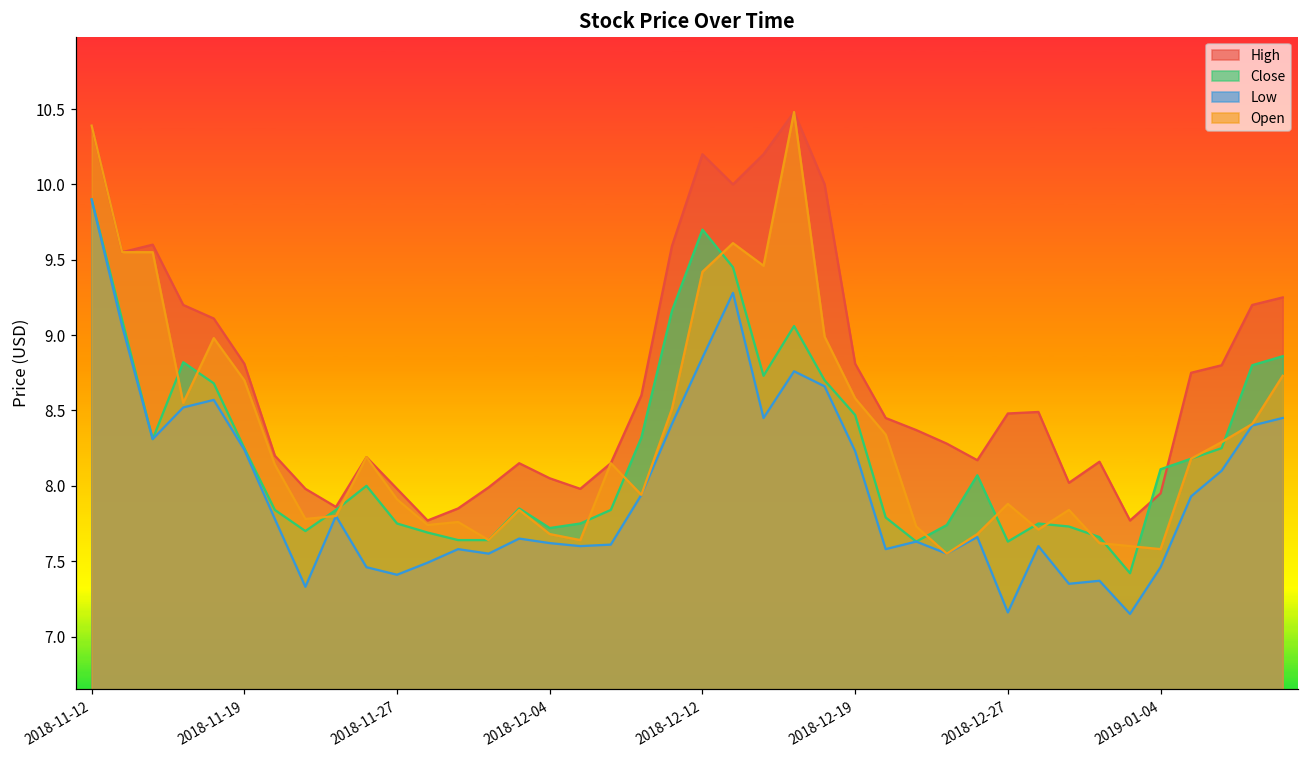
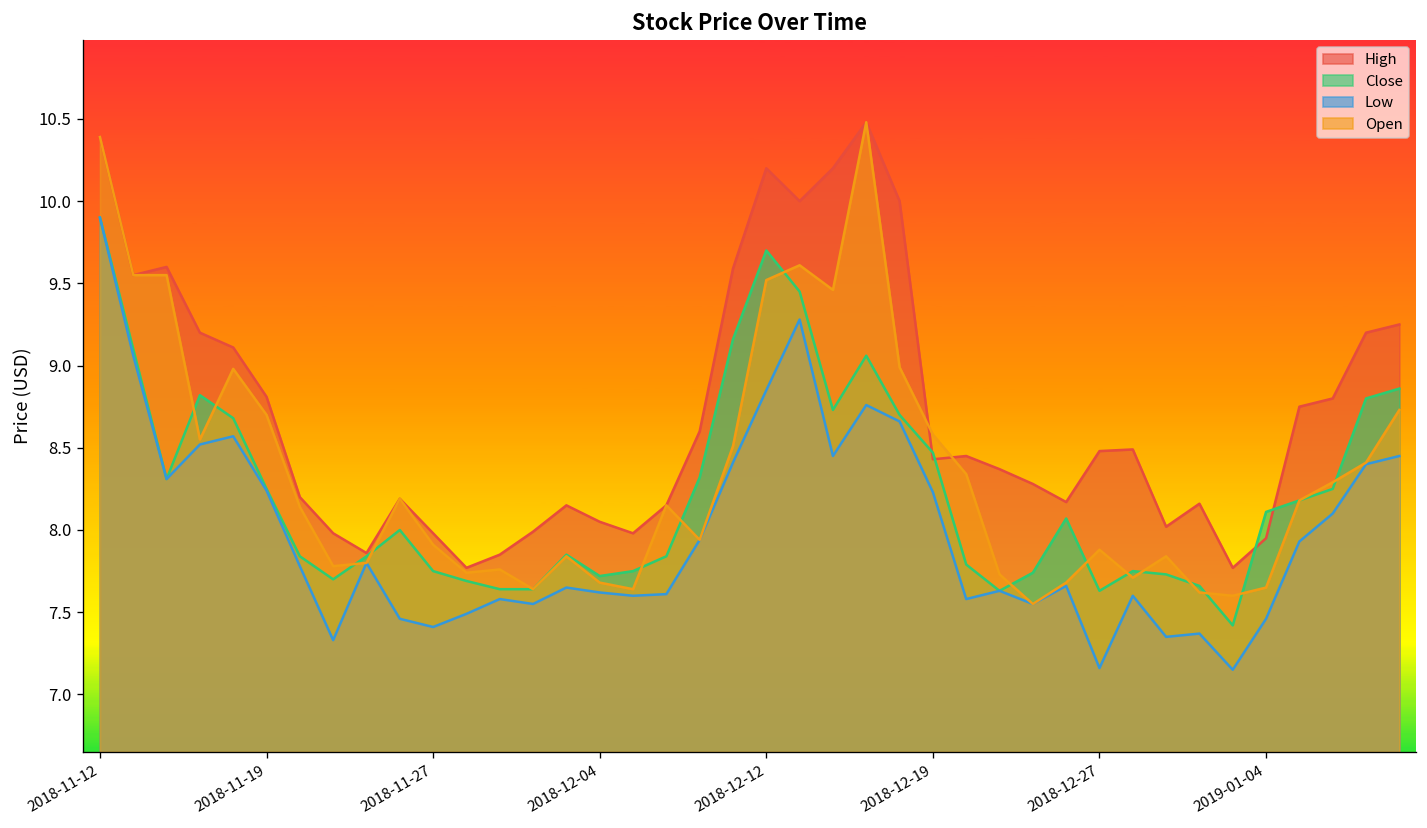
  {
    "High": {
      "2018-11-19": 8.81,
      "2018-11-27": 7.98,
      "2018-12-04": 8.05,
      "2018-12-12": 10.20,
-     "2018-12-19": 8.81,
+     "2018-12-19": 8.43,
      "2018-12-27": 8.48,
      "2019-01-04": 7.95
    },
    "Close": {
      "2018-11-27": 7.75,
      "2018-12-04": 7.72,
      "2018-12-12": 9.70,
      "2018-12-19": 8.47,
      "2018-12-27": 7.63,
      "2019-01-04": 8.11
    },
    "Low": {
      "2018-11-27": 7.41,
      "2018-12-04": 7.62,
      "2018-12-12": 8.85,
      "2018-12-19": 8.23,
      "2018-12-27": 7.16,
      "2019-01-04": 7.46
    },
    "Open": {
      "2018-11-19": 8.70,
      "2018-11-27": 7.91,
      "2018-12-04": 7.68,
-     "2018-12-12": 9.42,
+     "2018-12-12": 9.52,
      "2018-12-19": 8.58,
      "2018-12-27": 7.88,
-     "2019-01-04": 7.58
+     "2019-01-04": 7.65
    }
  }
